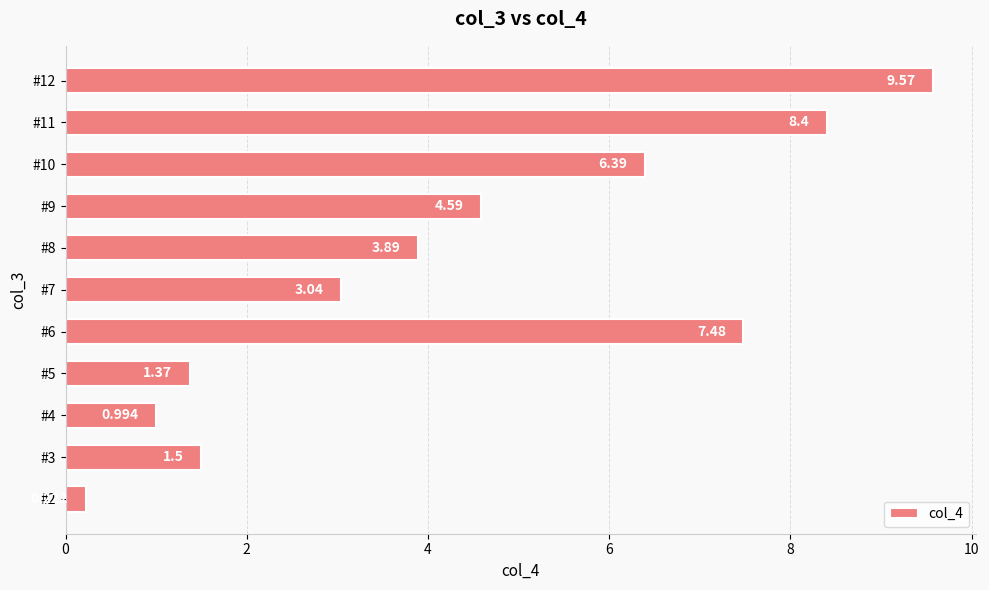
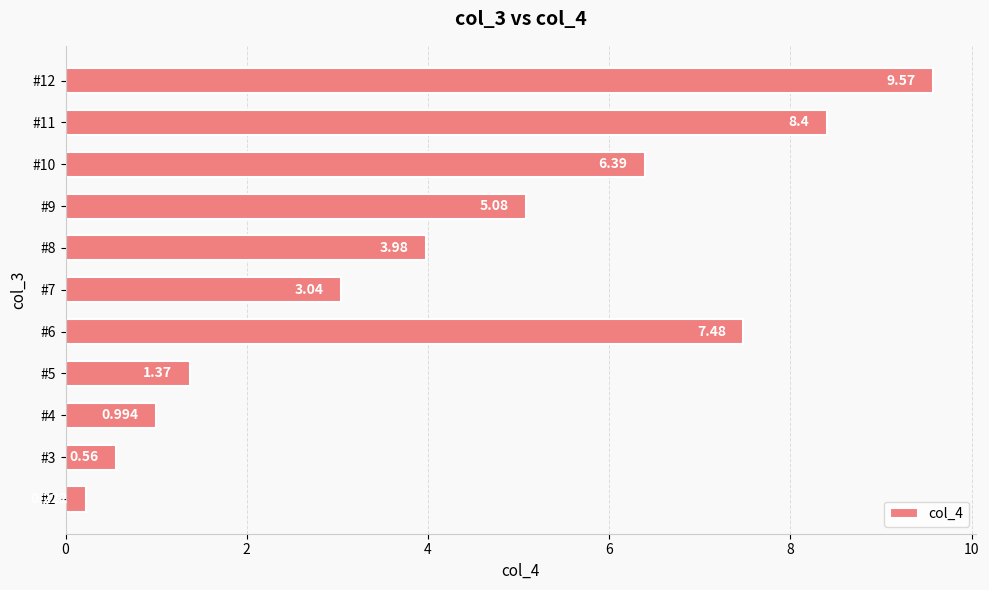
  {
    "#12": 9.57,
    "#11": 8.4,
    "#10": 6.39,
-   "#9": 4.59,
-   "#8": 3.89,
+   "#9": 5.08,
+   "#8": 3.98,
    "#7": 3.04,
    "#6": 7.48,
    "#5": 1.37,
    "#4": 0.994,
-   "#3": 1.5
+   "#3": 0.56
  }
